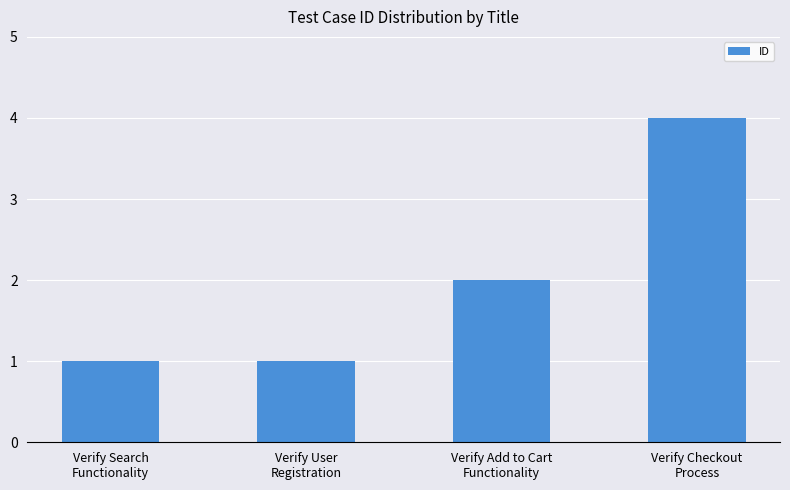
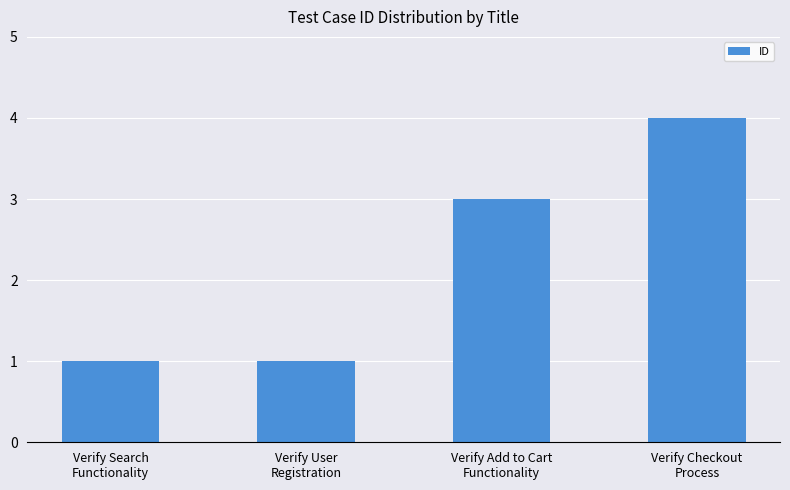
  {
    "Verify Search Functionality": 1,
    "Verify User Registration": 1,
-   "Verify Add to Cart Functionality": 2,
+   "Verify Add to Cart Functionality": 3,
    "Verify Checkout Process": 4
  }
